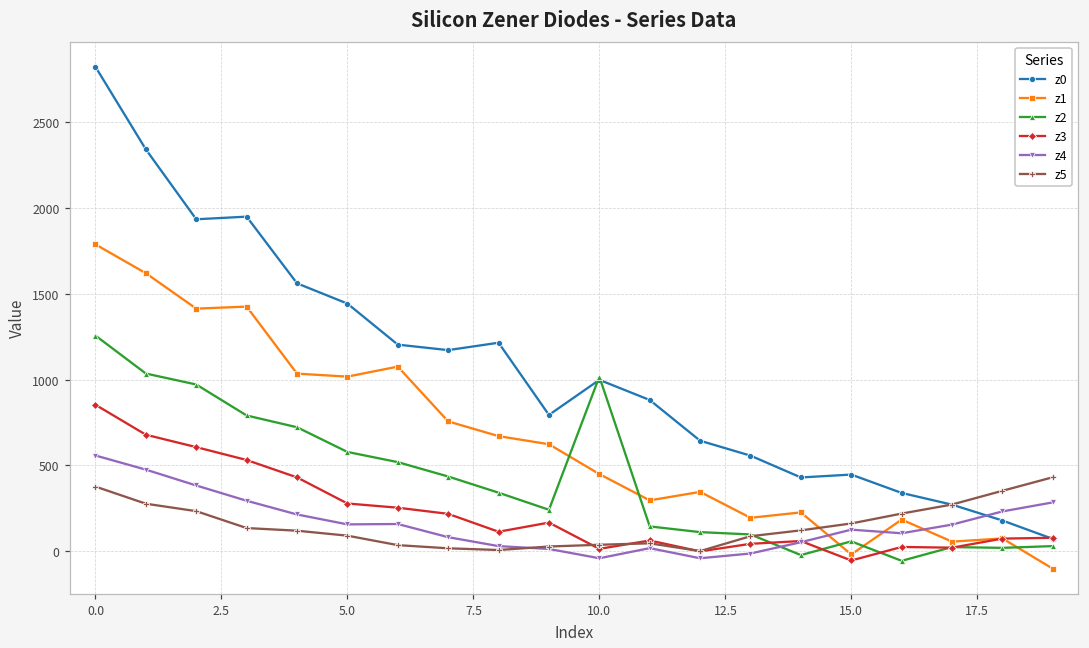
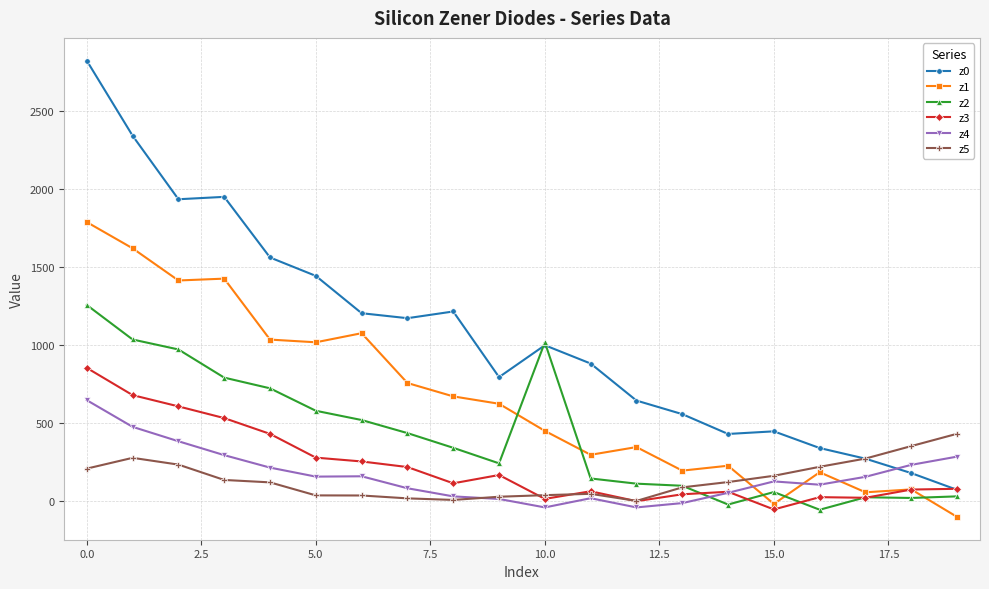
  {
    "z0": {
      "0.0": 2820,
      "5.0": 1440,
      "10.0": 1000,
      "15.0": 450
    },
    "z1": {
      "0.0": 1790,
      "5.0": 1020,
      "10.0": 450,
      "15.0": -20
    },
    "z2": {
      "0.0": 1260,
      "5.0": 580,
      "10.0": 1020,
      "15.0": 60
    },
    "z3": {
      "0.0": 850,
      "5.0": 280,
      "10.0": 10,
      "15.0": -50
    },
    "z4": {
-     "0.0": 560,
+     "0.0": 650,
      "5.0": 160,
      "10.0": -40,
      "15.0": 120
    },
    "z5": {
-     "0.0": 380,
-     "5.0": 90,
+     "0.0": 210,
+     "5.0": 40,
      "10.0": 40,
      "15.0": 160
    }
  }
